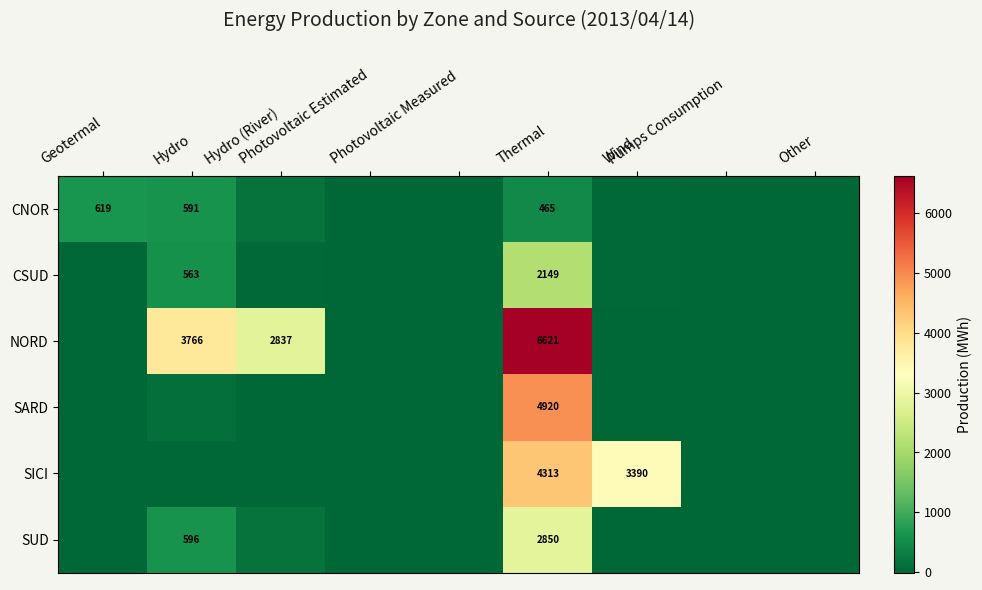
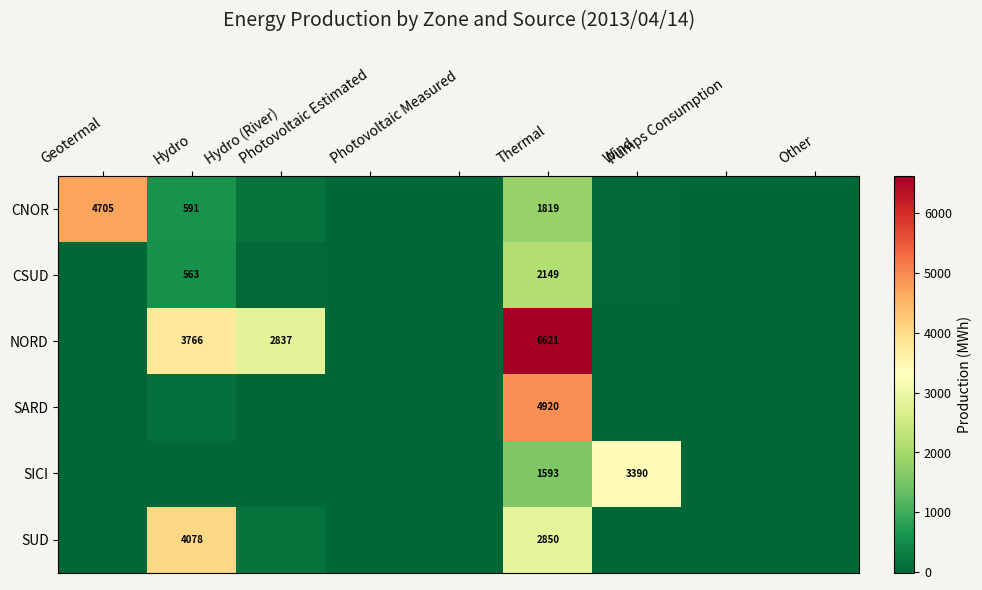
  {
    "CNOR": {
-     "Geotermal": 619,
+     "Geotermal": 4705,
      "Hydro": 591,
-     "Thermal": 465
+     "Thermal": 1819
    },
    "CSUD": {
      "Hydro": 563,
      "Thermal": 2149
    },
    "NORD": {
      "Hydro": 3766,
      "Hydro (River)": 2837,
      "Thermal": 6621
    },
    "SARD": {
      "Thermal": 4920
    },
    "SICI": {
-     "Thermal": 4313,
+     "Thermal": 1593,
      "Wind": 3390
    },
    "SUD": {
-     "Hydro": 596,
+     "Hydro": 4078,
      "Thermal": 2850
    }
  }
